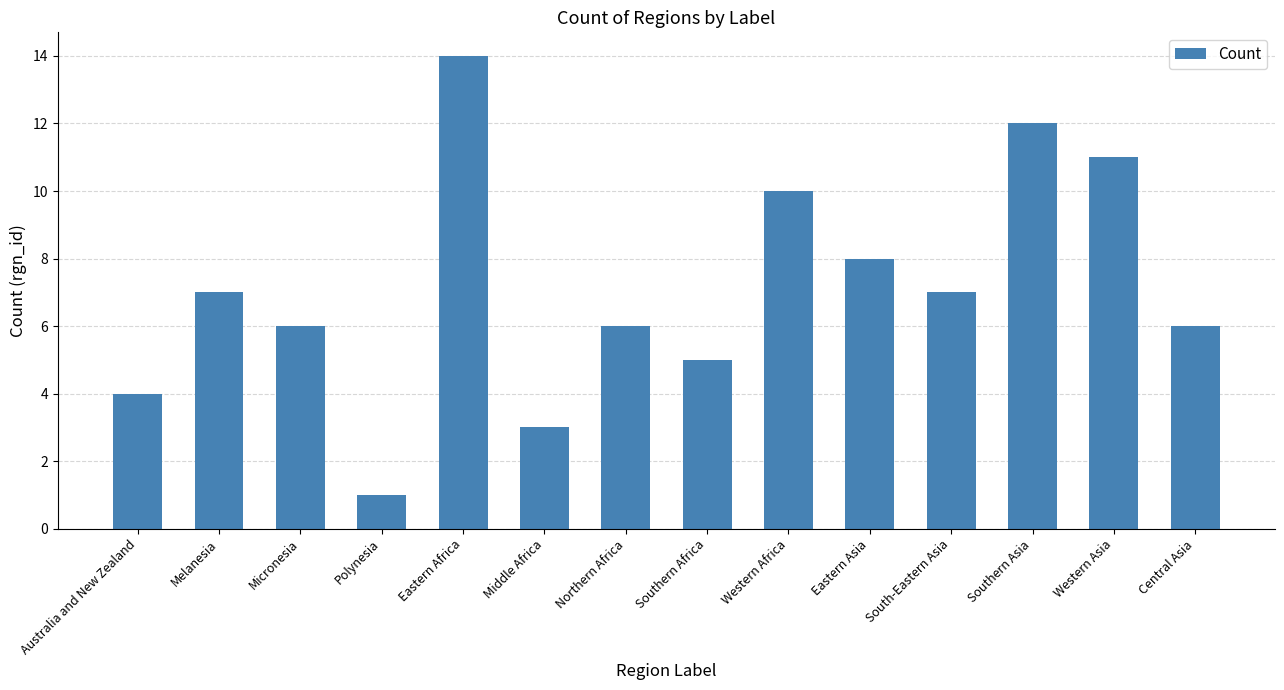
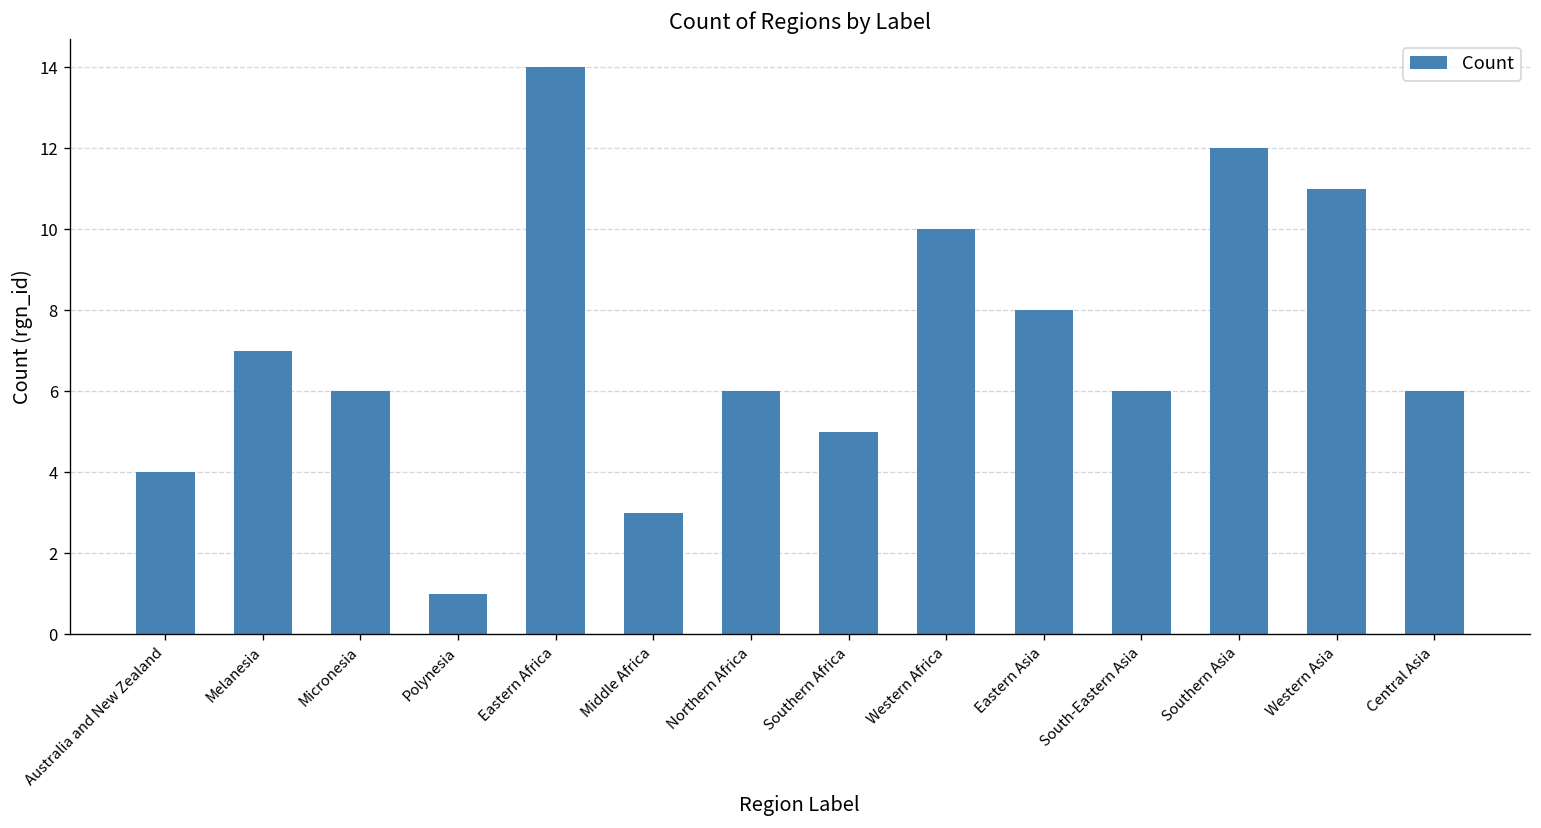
  {
    "Australia and New Zealand": 4,
    "Melanesia": 7,
    "Micronesia": 6,
    "Polynesia": 1,
    "Eastern Africa": 14,
    "Middle Africa": 3,
    "Northern Africa": 6,
    "Southern Africa": 5,
    "Western Africa": 10,
    "Eastern Asia": 8,
-   "South-Eastern Asia": 7,
+   "South-Eastern Asia": 6,
    "Southern Asia": 12,
    "Western Asia": 11,
    "Central Asia": 6
  }
